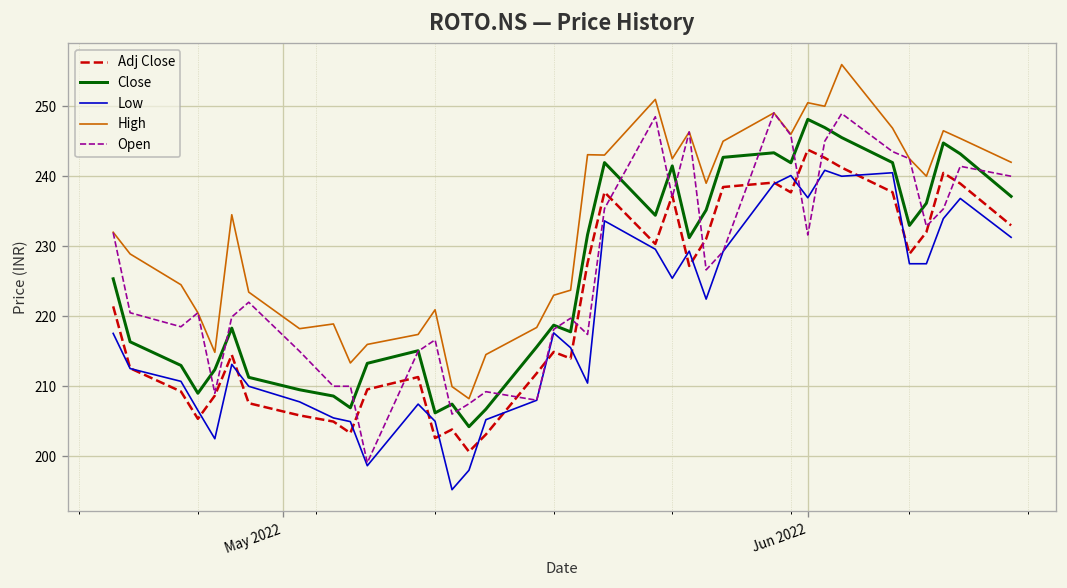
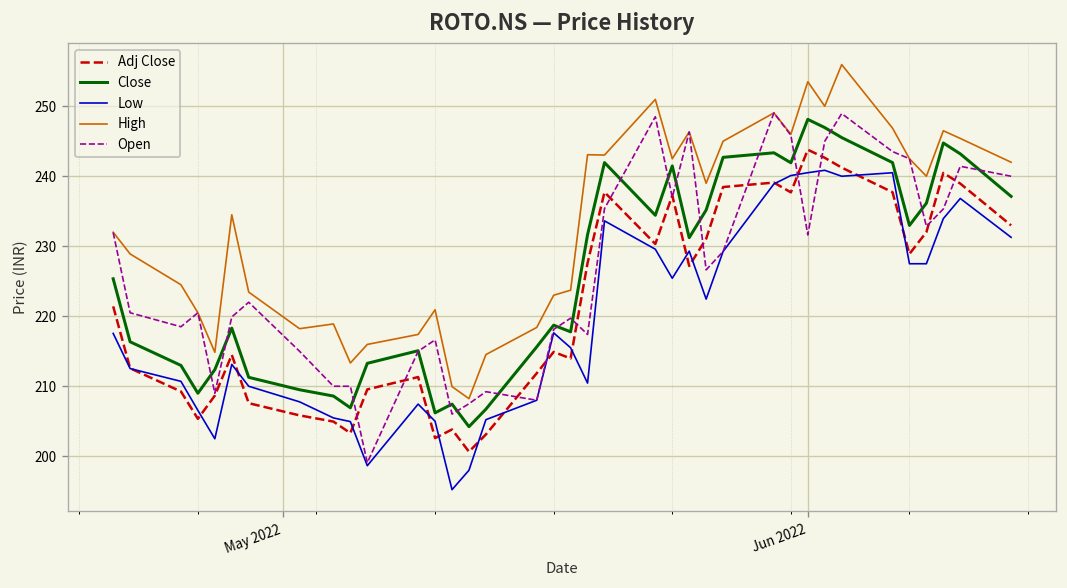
  {
    "Adj Close": {
      "Jun 2022": 244
    },
    "Close": {
      "Jun 2022": 248
    },
    "Low": {
-     "Jun 2022": 237
+     "Jun 2022": 241
    },
    "High": {
-     "Jun 2022": 251
+     "Jun 2022": 254
    },
    "Open": {
      "Jun 2022": 232
    }
  }
